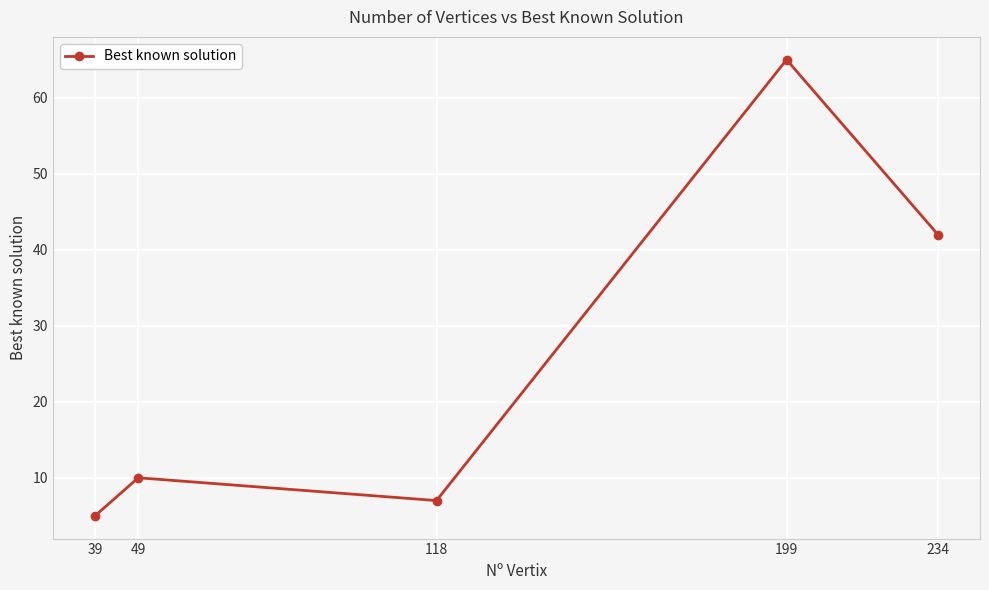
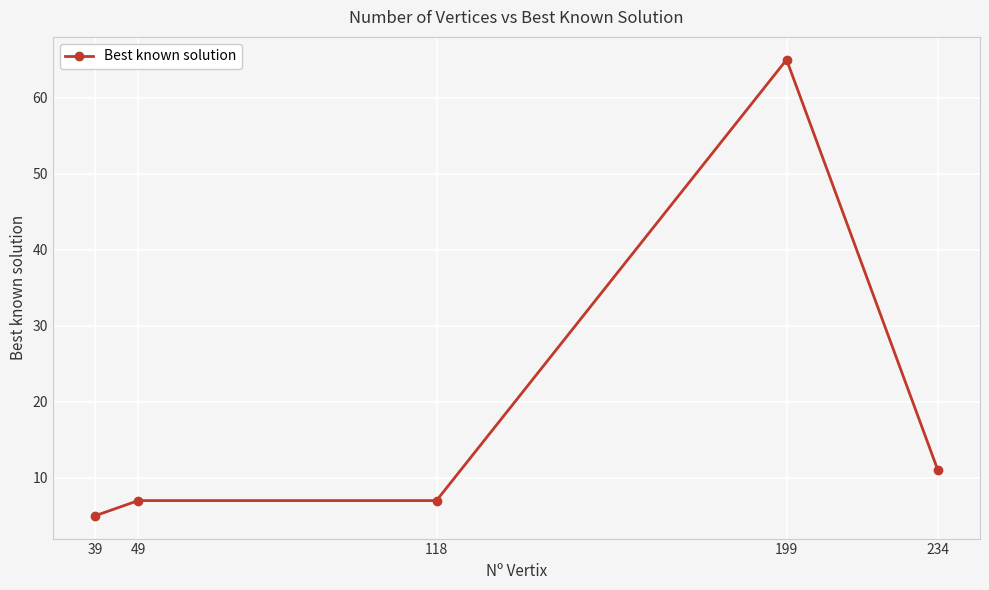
  {
    "39": 5,
-   "49": 10,
+   "49": 7,
    "118": 7,
    "199": 65,
-   "234": 42
+   "234": 11
  }
